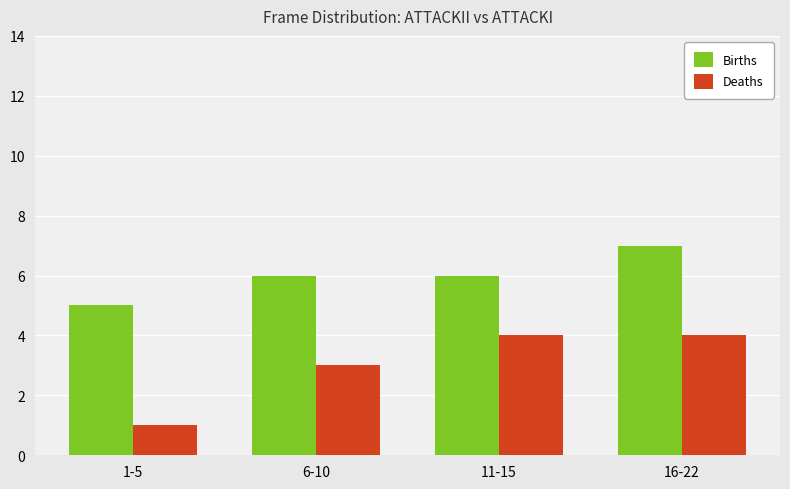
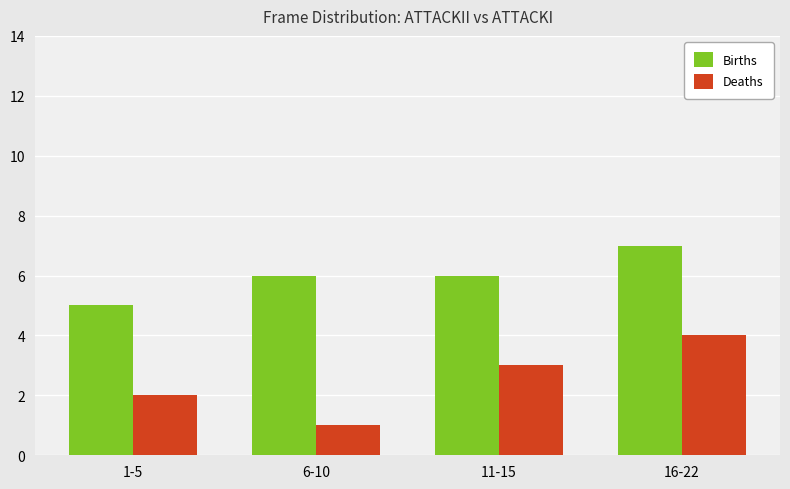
  {
    "Births": {
      "1-5": 5,
      "6-10": 6,
      "11-15": 6,
      "16-22": 7
    },
    "Deaths": {
-     "1-5": 1,
-     "6-10": 3,
-     "11-15": 4,
+     "1-5": 2,
+     "6-10": 1,
+     "11-15": 3,
      "16-22": 4
    }
  }
